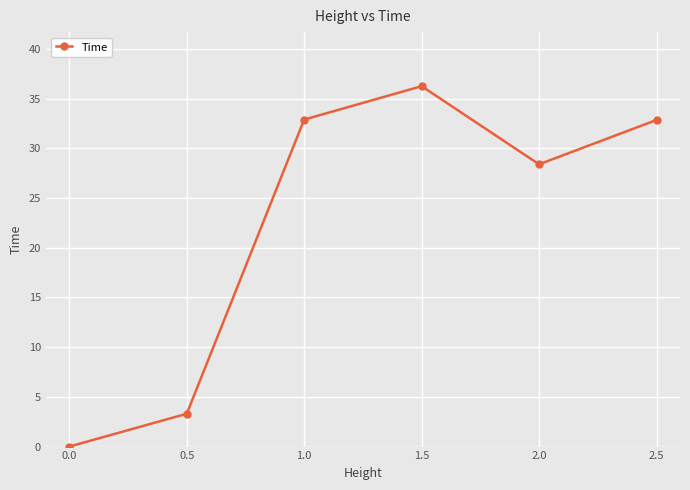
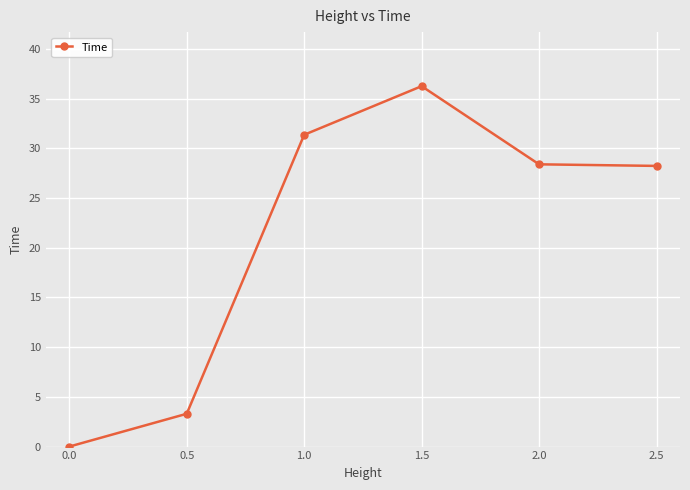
  {
    "0.0": 0,
    "0.5": 3,
-   "1.0": 33,
+   "1.0": 31,
    "1.5": 36,
    "2.0": 28,
-   "2.5": 33
+   "2.5": 28
  }
